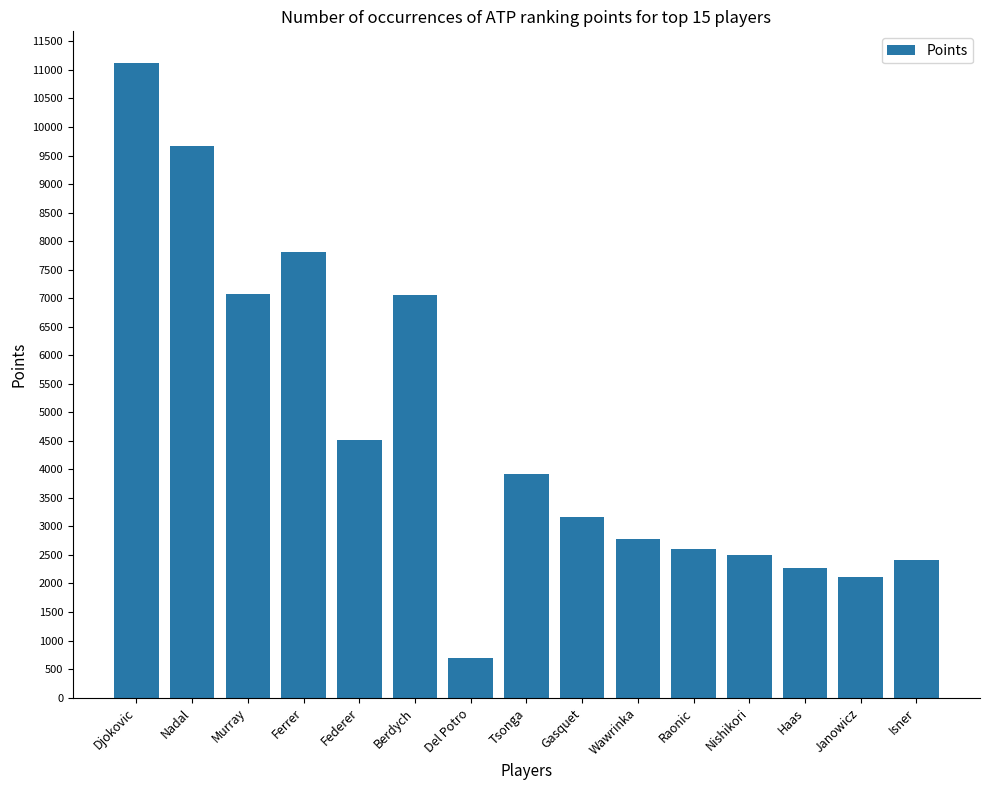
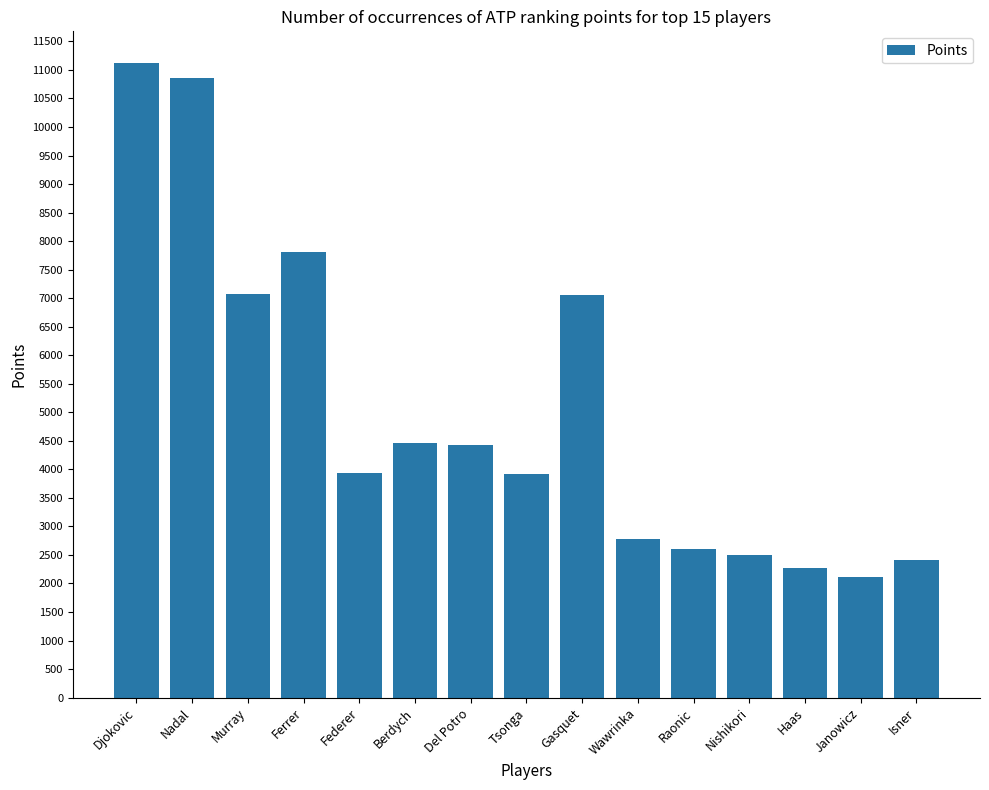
  {
    "Djokovic": 11100,
-   "Nadal": 9700,
+   "Nadal": 10900,
    "Murray": 7100,
    "Ferrer": 7800,
-   "Federer": 4500,
-   "Berdych": 7100,
-   "Del Potro": 700,
+   "Federer": 3900,
+   "Berdych": 4500,
+   "Del Potro": 4400,
    "Tsonga": 3900,
-   "Gasquet": 3200,
+   "Gasquet": 7000,
    "Wawrinka": 2800,
    "Raonic": 2600,
    "Nishikori": 2500,
    "Haas": 2300,
    "Janowicz": 2100,
    "Isner": 2400
  }
